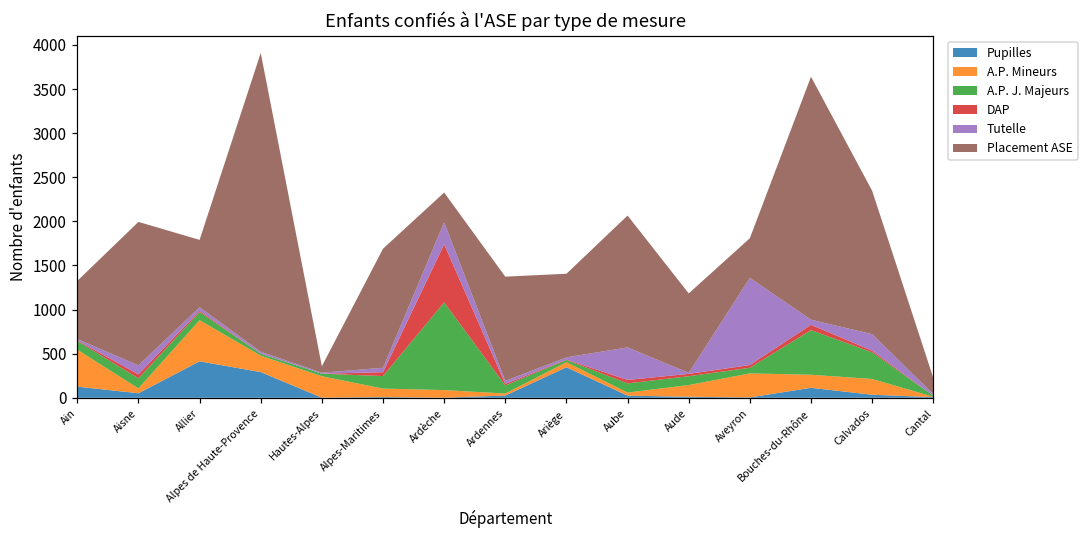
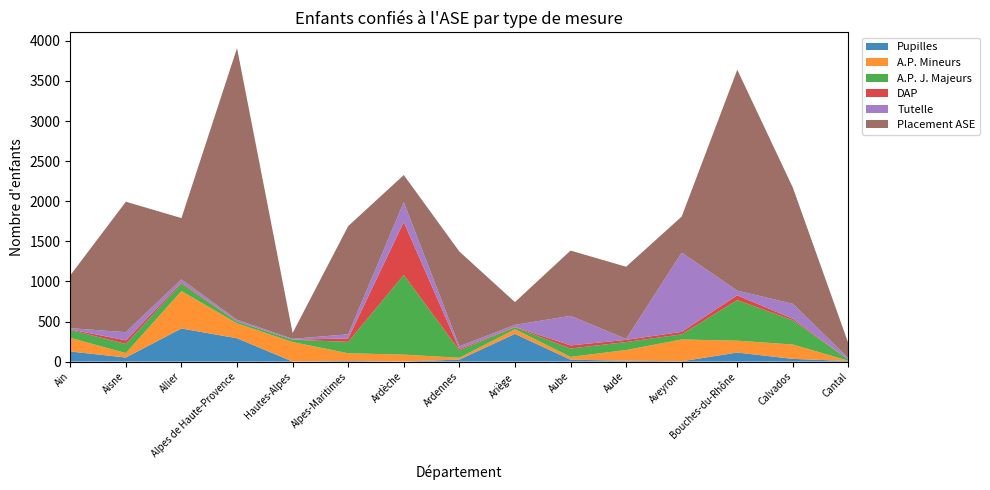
  {
    "Pupilles": {
      "Ain": 100,
      "Aisne": 100,
      "Allier": 400,
      "Alpes de Haute-Provence": 300,
      "Ariège": 300,
      "Bouches-du-Rhône": 100,
      "Calvados": 0
    },
    "A.P. Mineurs": {
-     "Ain": 400,
+     "Ain": 200,
      "Aisne": 100,
      "Allier": 500,
      "Alpes-Maritimes": 100,
      "Ardèche": 100,
      "Aube": 0,
      "Aude": 100,
      "Aveyron": 300,
      "Bouches-du-Rhône": 100,
      "Calvados": 200
    },
    "A.P. J. Majeurs": {
      "Aisne": 100,
      "Alpes-Maritimes": 100,
      "Ardèche": 1000,
      "Aube": 100,
      "Bouches-du-Rhône": 500
    },
    "DAP": {
      "Aisne": 0,
      "Alpes-Maritimes": 0,
      "Ardèche": 700,
      "Aube": 0,
      "Bouches-du-Rhône": 100
    },
    "Tutelle": {
      "Aisne": 100,
      "Allier": 0,
      "Alpes-Maritimes": 100,
      "Ardèche": 200,
      "Ardennes": 0,
      "Aube": 400,
      "Aveyron": 1000,
      "Bouches-du-Rhône": 100,
      "Calvados": 200
    },
    "Placement ASE": {
      "Ain": 700,
      "Aisne": 1600,
      "Allier": 800,
      "Alpes de Haute-Provence": 3400,
      "Hautes-Alpes": 100,
      "Alpes-Maritimes": 1400,
      "Ardèche": 300,
      "Ardennes": 1200,
-     "Ariège": 900,
-     "Aube": 1500,
+     "Ariège": 300,
+     "Aube": 800,
      "Aude": 900,
      "Aveyron": 500,
      "Bouches-du-Rhône": 2800,
-     "Calvados": 1600,
+     "Calvados": 1400,
      "Cantal": 200
    }
  }
